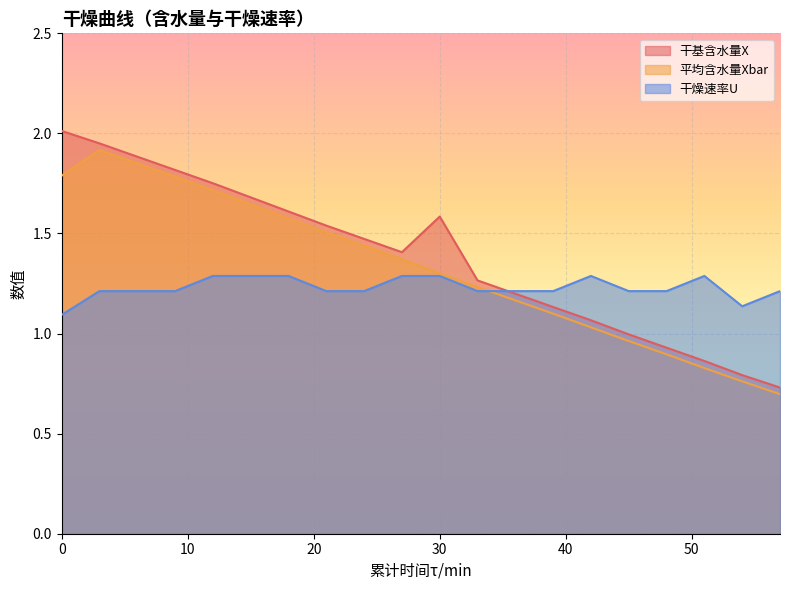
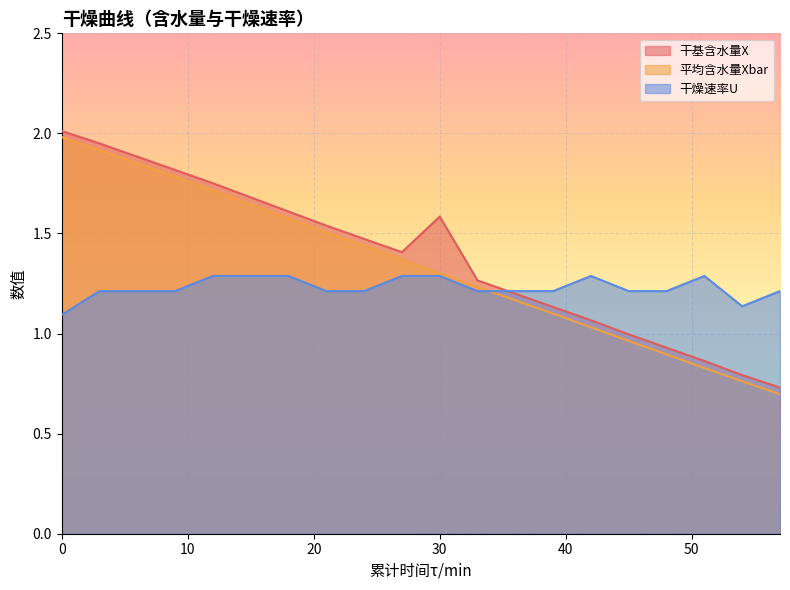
  {
    "干基含水量X": {
      "0": 2.01,
      "30": 1.58
    },
    "平均含水量Xbar": {
-     "0": 1.79
+     "0": 1.98
    },
    "干燥速率U": {
      "0": 1.09
    }
  }
